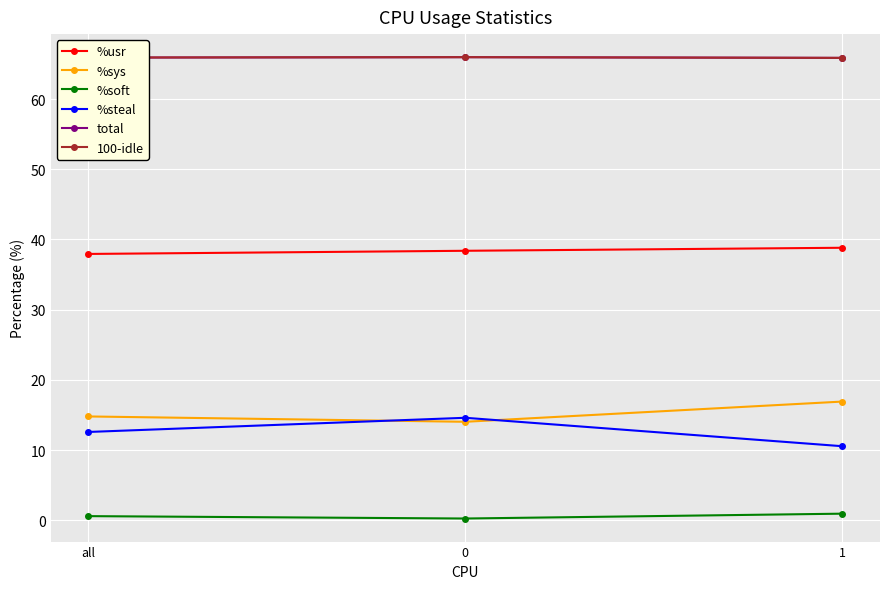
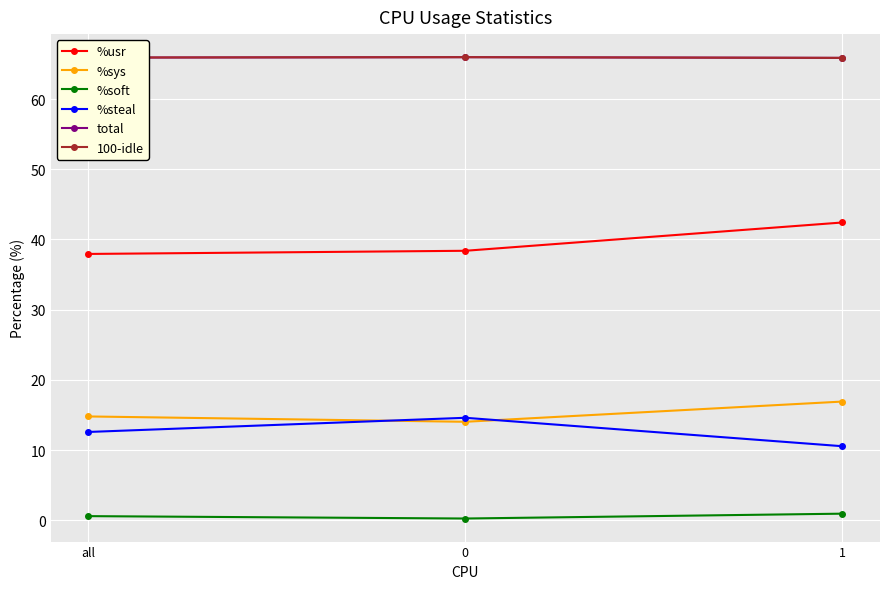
  {
    "%usr": {
      "all": 38,
      "0": 38,
-     "1": 39
+     "1": 42
    },
    "%sys": {
      "all": 15,
      "0": 14,
      "1": 17
    },
    "%soft": {
      "all": 1,
      "0": 0,
      "1": 1
    },
    "%steal": {
      "all": 13,
      "0": 15,
      "1": 11
    }
  }
